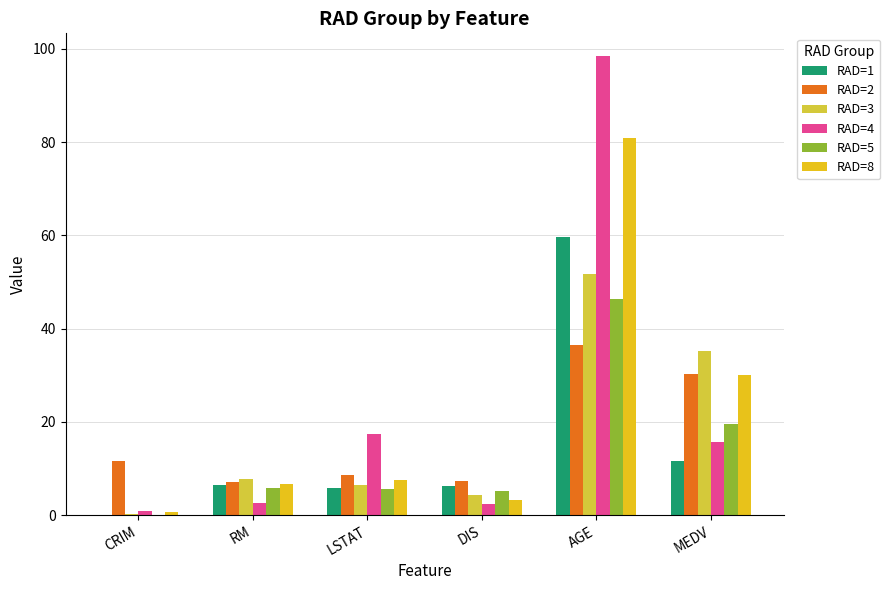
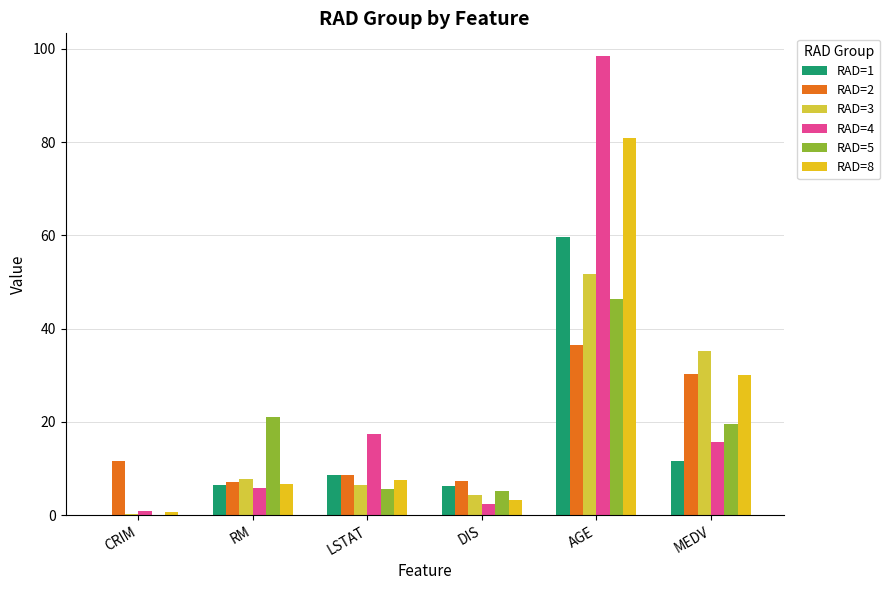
  {
    "RAD=1": {
      "RM": 7,
-     "LSTAT": 6,
+     "LSTAT": 9,
      "DIS": 6,
      "AGE": 60,
      "MEDV": 12
    },
    "RAD=2": {
      "CRIM": 12,
      "RM": 7,
      "LSTAT": 9,
      "DIS": 7,
      "AGE": 37,
      "MEDV": 30
    },
    "RAD=4": {
      "CRIM": 1,
-     "RM": 3,
+     "RM": 6,
      "LSTAT": 17,
      "DIS": 2,
      "AGE": 98,
      "MEDV": 16
    },
    "RAD=5": {
-     "RM": 6,
+     "RM": 21,
      "LSTAT": 6,
      "DIS": 5,
      "AGE": 46,
      "MEDV": 20
    }
  }
